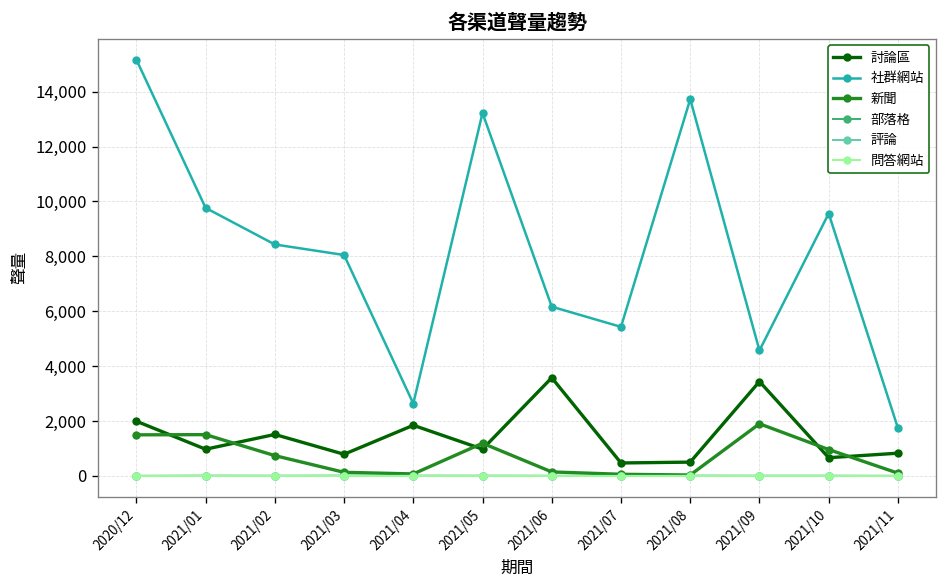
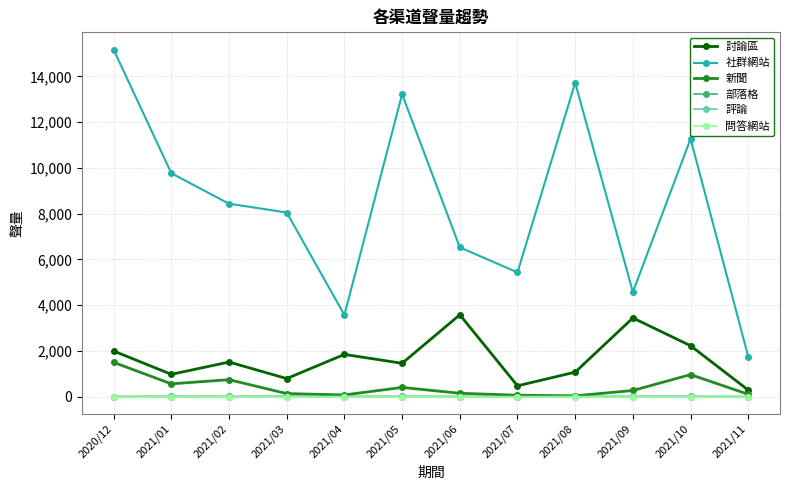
  {
    "討論區": {
      "2020/12": "2,000",
      "2021/01": "1,000",
      "2021/02": "1,500",
      "2021/03": "800",
      "2021/04": "1,800",
-     "2021/05": "1,000",
+     "2021/05": "1,500",
      "2021/06": "3,600",
      "2021/07": "500",
-     "2021/08": "500",
+     "2021/08": "1,100",
      "2021/09": "3,400",
-     "2021/10": "700",
-     "2021/11": "800"
+     "2021/10": "2,200",
+     "2021/11": "300"
    },
    "社群網站": {
      "2020/12": "15,200",
      "2021/01": "9,800",
      "2021/02": "8,400",
      "2021/03": "8,000",
-     "2021/04": "2,600",
+     "2021/04": "3,600",
      "2021/05": "13,200",
-     "2021/06": "6,200",
+     "2021/06": "6,500",
      "2021/07": "5,400",
      "2021/08": "13,700",
      "2021/09": "4,600",
-     "2021/10": "9,600",
+     "2021/10": "11,300",
      "2021/11": "1,700"
    },
    "新聞": {
      "2020/12": "1,500",
-     "2021/01": "1,500",
+     "2021/01": "600",
      "2021/02": "700",
      "2021/03": "100",
-     "2021/05": "1,200",
+     "2021/05": "400",
      "2021/06": "100",
-     "2021/09": "1,900",
+     "2021/09": "300",
      "2021/10": "1,000"
    }
  }
